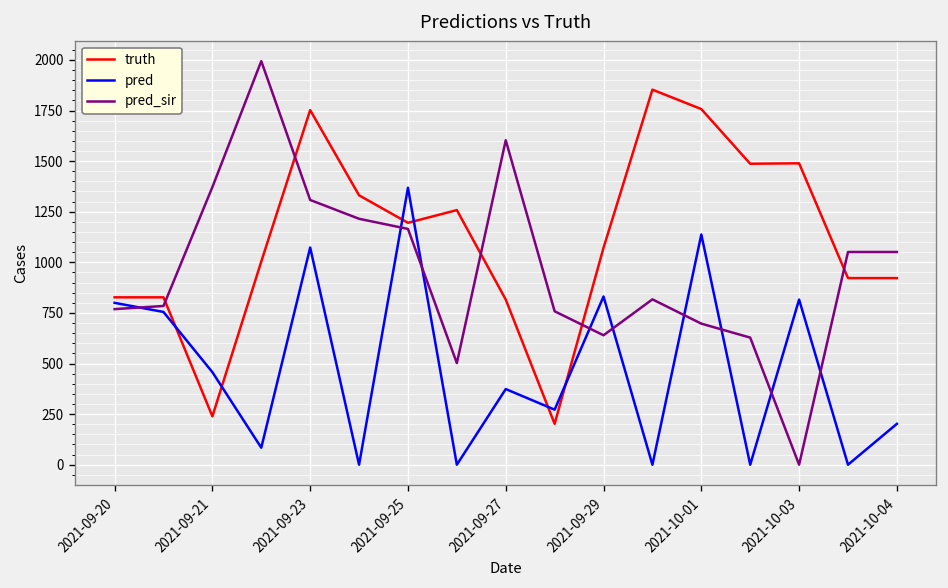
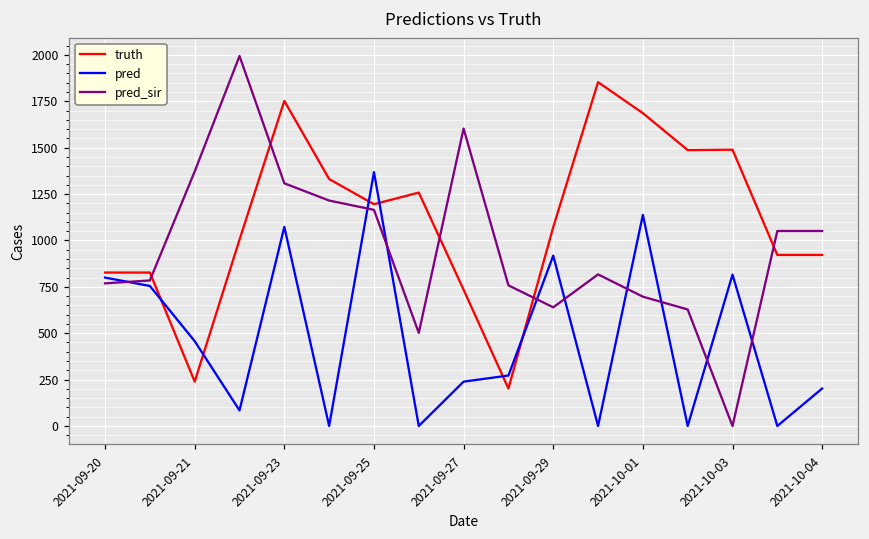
  {
    "truth": {
      "2021-09-21": 240,
      "2021-09-23": 1750,
      "2021-09-25": 1200,
-     "2021-09-27": 820,
+     "2021-09-27": 730,
      "2021-09-29": 1070,
-     "2021-10-01": 1760,
+     "2021-10-01": 1690,
      "2021-10-03": 1490
    },
    "pred": {
      "2021-09-21": 460,
      "2021-09-23": 1070,
      "2021-09-25": 1370,
-     "2021-09-27": 370,
-     "2021-09-29": 830,
+     "2021-09-27": 240,
+     "2021-09-29": 920,
      "2021-10-01": 1140,
      "2021-10-03": 820
    },
    "pred_sir": {
      "2021-09-21": 1370,
      "2021-09-23": 1310,
      "2021-09-25": 1170,
      "2021-09-27": 1600,
      "2021-09-29": 640,
      "2021-10-01": 700,
      "2021-10-03": 0
    }
  }
